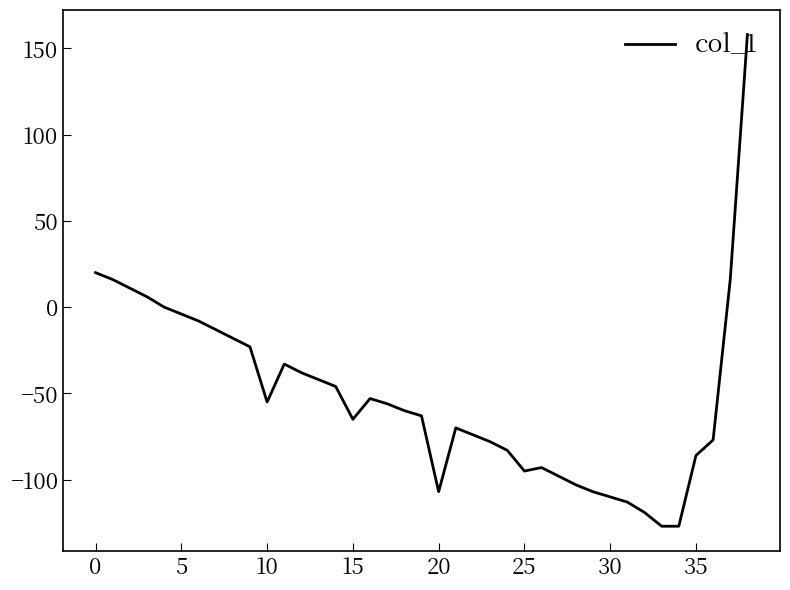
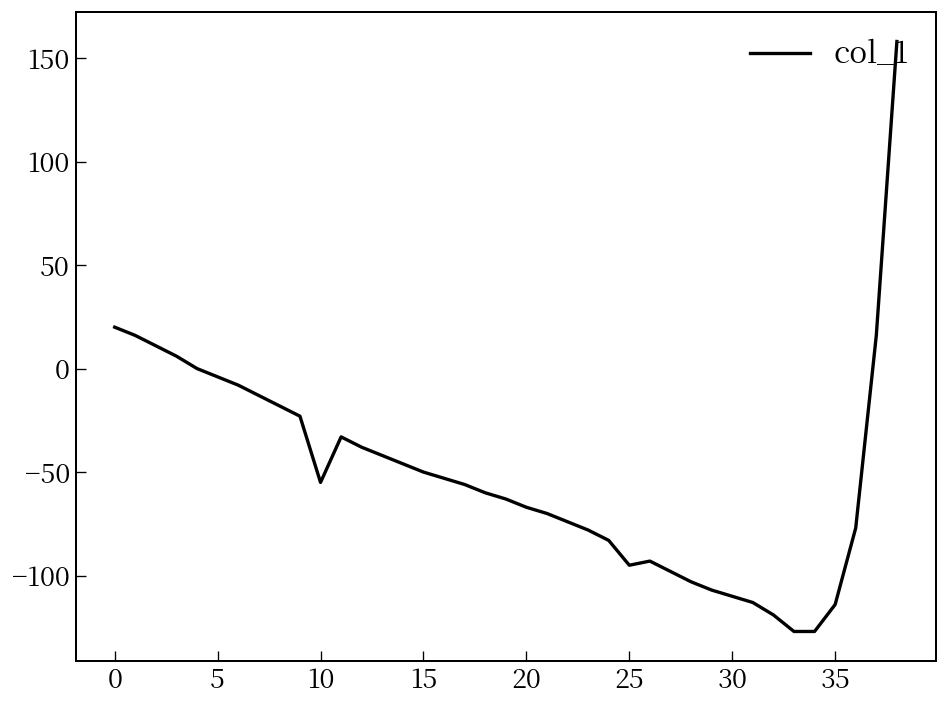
  {
    "0": 20,
    "5": -4,
    "10": -55,
-   "15": -65,
-   "20": -107,
+   "15": -50,
+   "20": -67,
    "25": -95,
    "30": -110,
-   "35": -86
+   "35": -114
  }
